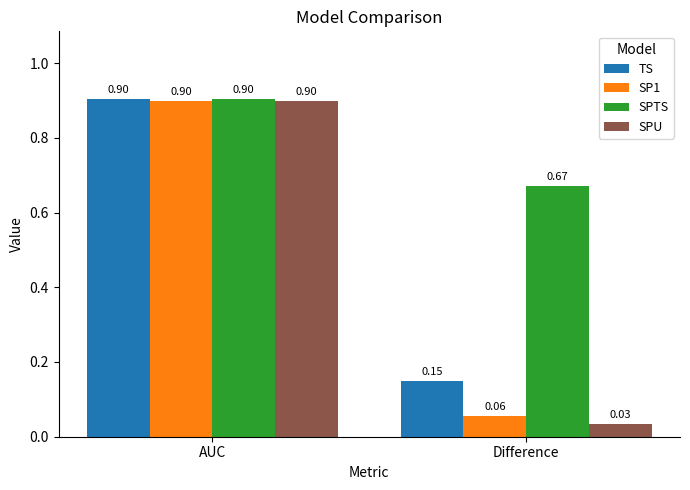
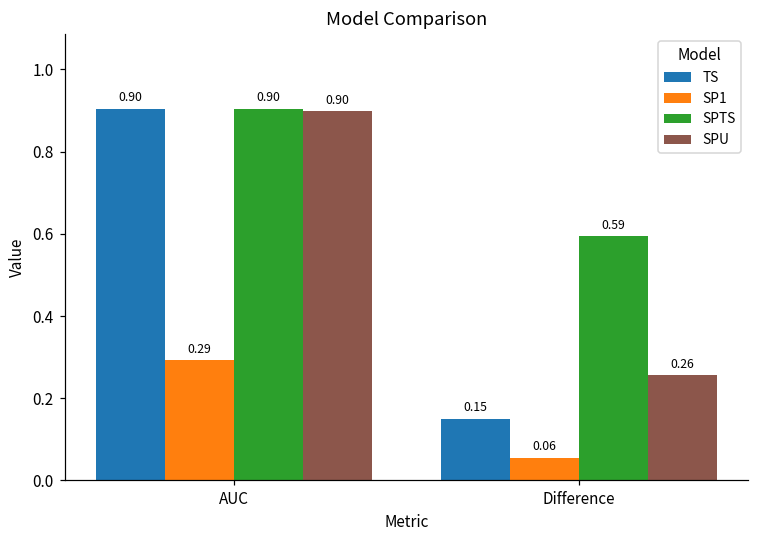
  {
    "TS": {
      "AUC": 0.90,
      "Difference": 0.15
    },
    "SP1": {
-     "AUC": 0.90,
+     "AUC": 0.29,
      "Difference": 0.06
    },
    "SPTS": {
      "AUC": 0.90,
-     "Difference": 0.67
+     "Difference": 0.59
    },
    "SPU": {
      "AUC": 0.90,
-     "Difference": 0.03
+     "Difference": 0.26
    }
  }
